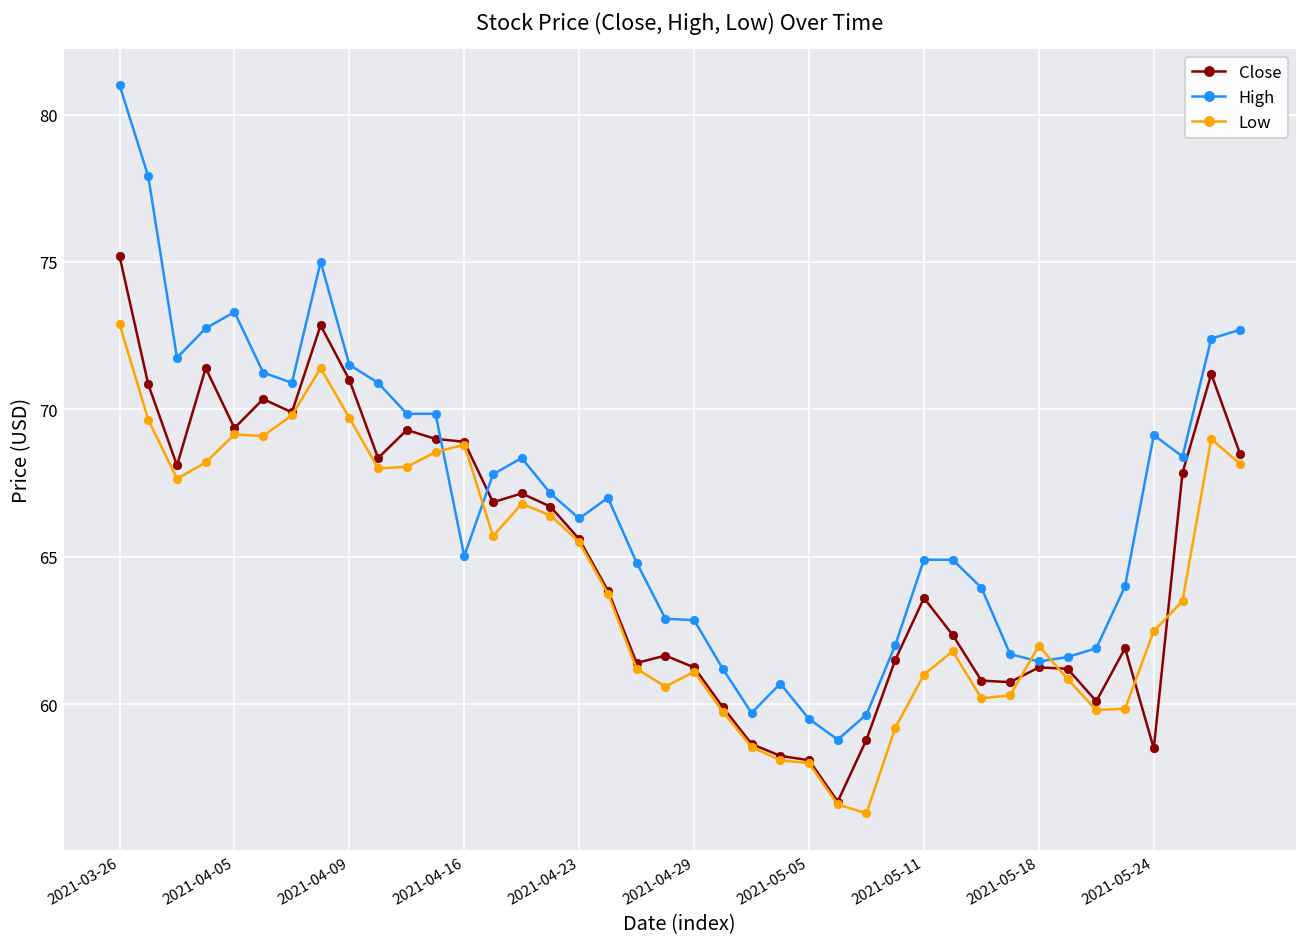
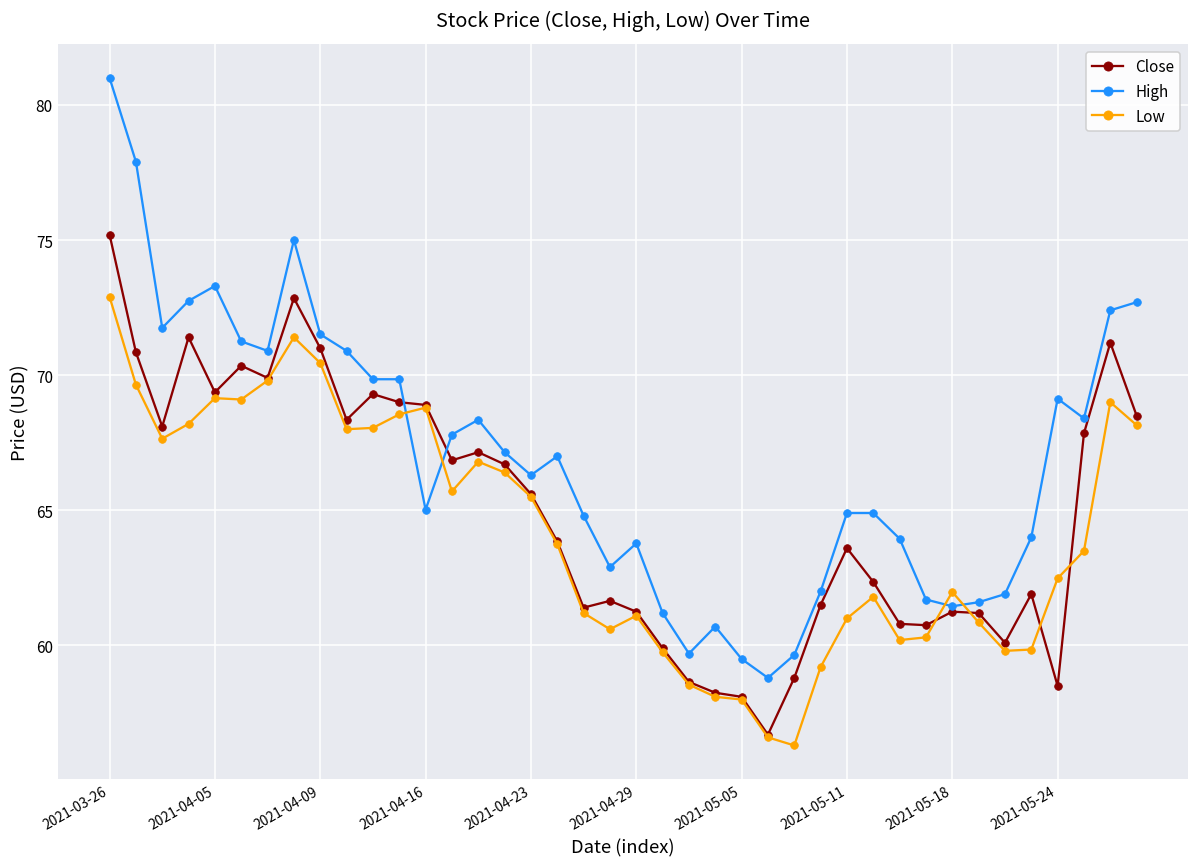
  {
    "Close": {
      "2021-03-26": 75.2,
      "2021-04-05": 69.4,
      "2021-04-09": 71.0,
      "2021-04-29": 61.3,
      "2021-05-11": 63.6,
      "2021-05-18": 61.3,
      "2021-05-24": 58.5
    },
    "High": {
      "2021-03-26": 81.0,
      "2021-04-05": 73.3,
      "2021-04-09": 71.5,
      "2021-04-16": 65.0,
      "2021-04-23": 66.3,
-     "2021-04-29": 62.8,
+     "2021-04-29": 63.8,
      "2021-05-05": 59.5,
      "2021-05-11": 64.9,
      "2021-05-18": 61.5,
      "2021-05-24": 69.1
    },
    "Low": {
      "2021-03-26": 72.9,
      "2021-04-05": 69.1,
-     "2021-04-09": 69.7,
+     "2021-04-09": 70.4,
      "2021-04-29": 61.1,
      "2021-05-11": 61.0,
      "2021-05-18": 62.0,
      "2021-05-24": 62.5
    }
  }
